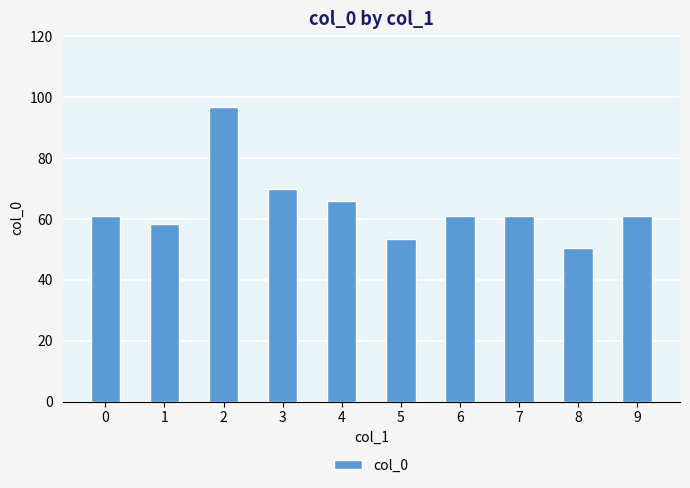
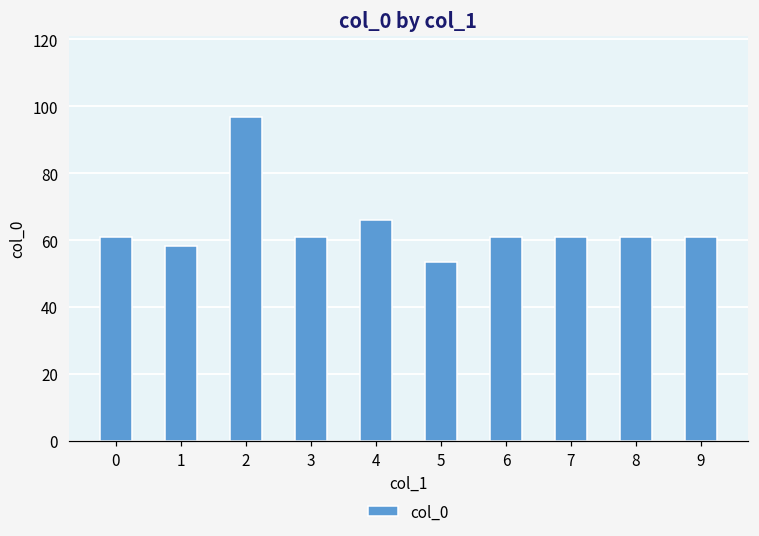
  {
    "0": 61,
    "1": 58,
    "2": 97,
-   "3": 70,
+   "3": 61,
    "4": 66,
    "5": 53,
    "6": 61,
    "7": 61,
-   "8": 51,
+   "8": 61,
    "9": 61
  }
